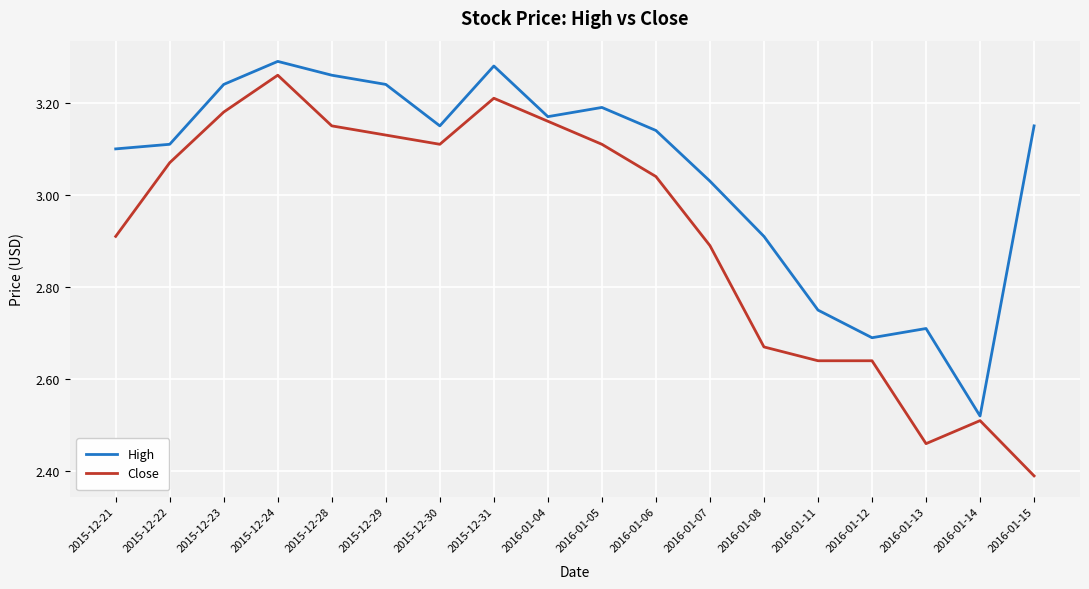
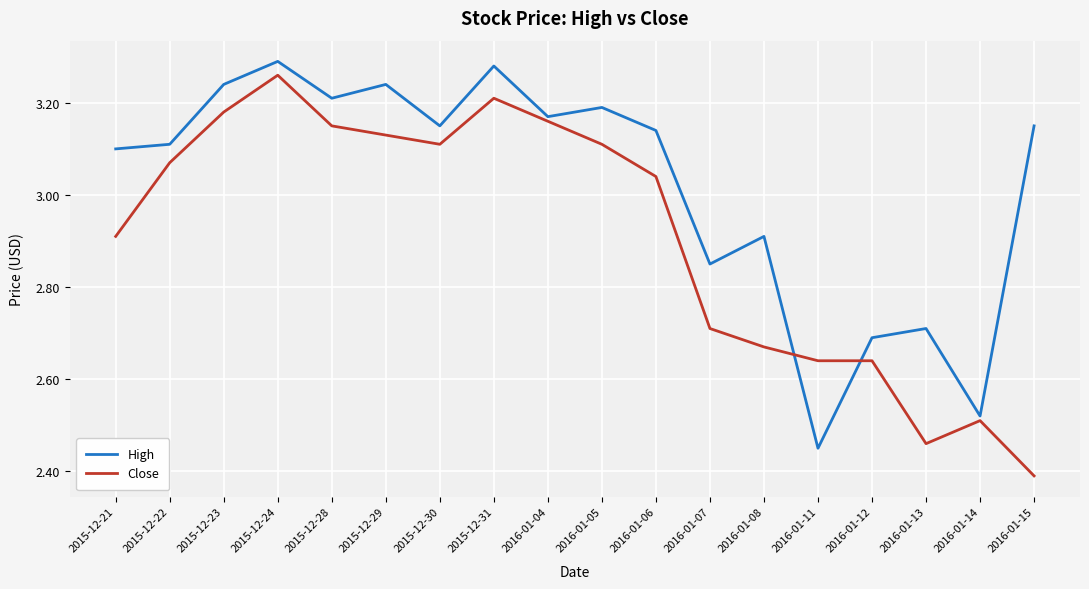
  {
    "High": {
      "2015-12-21": 3.10,
      "2015-12-22": 3.11,
      "2015-12-23": 3.24,
      "2015-12-24": 3.29,
-     "2015-12-28": 3.26,
+     "2015-12-28": 3.21,
      "2015-12-29": 3.24,
      "2015-12-30": 3.15,
      "2015-12-31": 3.28,
      "2016-01-04": 3.17,
      "2016-01-05": 3.19,
      "2016-01-06": 3.14,
-     "2016-01-07": 3.03,
+     "2016-01-07": 2.85,
      "2016-01-08": 2.91,
-     "2016-01-11": 2.75,
+     "2016-01-11": 2.45,
      "2016-01-12": 2.69,
      "2016-01-13": 2.71,
      "2016-01-14": 2.52,
      "2016-01-15": 3.15
    },
    "Close": {
      "2015-12-21": 2.91,
      "2015-12-22": 3.07,
      "2015-12-23": 3.18,
      "2015-12-24": 3.26,
      "2015-12-28": 3.15,
      "2015-12-29": 3.13,
      "2015-12-30": 3.11,
      "2015-12-31": 3.21,
      "2016-01-04": 3.16,
      "2016-01-05": 3.11,
      "2016-01-06": 3.04,
-     "2016-01-07": 2.89,
+     "2016-01-07": 2.71,
      "2016-01-08": 2.67,
      "2016-01-11": 2.64,
      "2016-01-12": 2.64,
      "2016-01-13": 2.46,
      "2016-01-14": 2.51,
      "2016-01-15": 2.39
    }
  }
